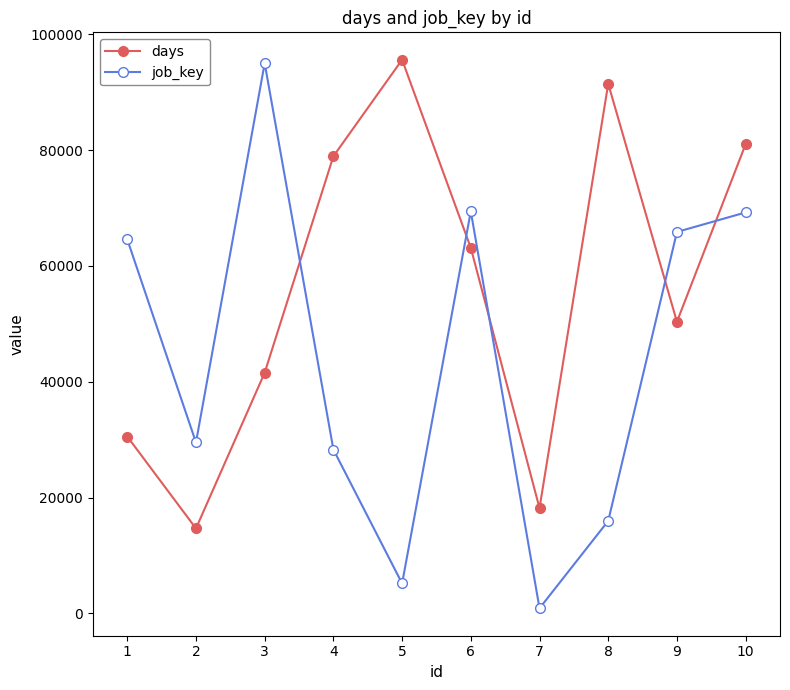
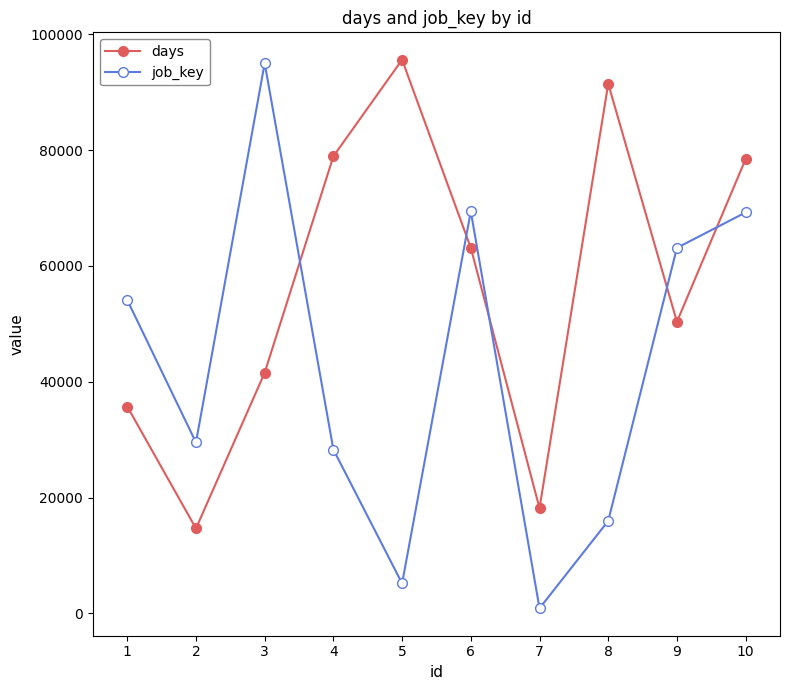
  {
    "days": {
-     "1": 31000,
+     "1": 36000,
      "2": 15000,
      "3": 42000,
      "4": 79000,
      "5": 96000,
      "6": 63000,
      "7": 18000,
      "8": 91000,
      "9": 50000,
-     "10": 81000
+     "10": 78000
    },
    "job_key": {
-     "1": 65000,
+     "1": 54000,
      "2": 30000,
      "3": 95000,
      "4": 28000,
      "5": 5000,
      "6": 69000,
      "7": 1000,
      "8": 16000,
-     "9": 66000,
+     "9": 63000,
      "10": 69000
    }
  }
